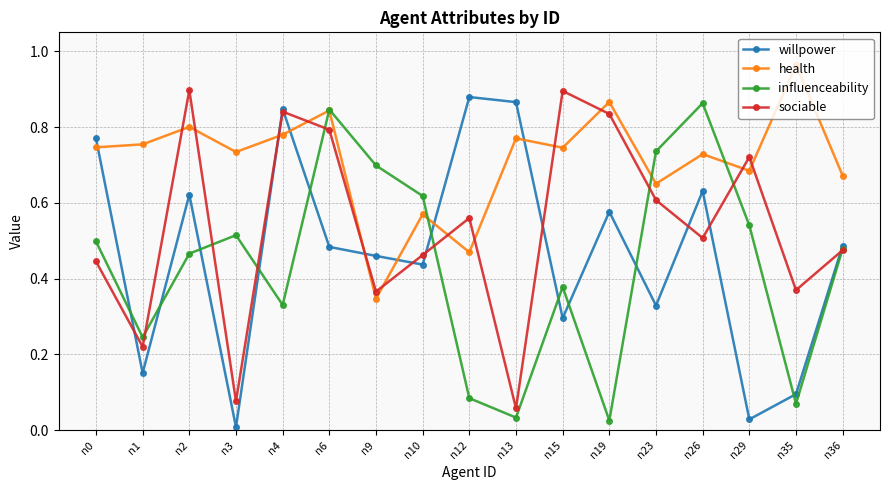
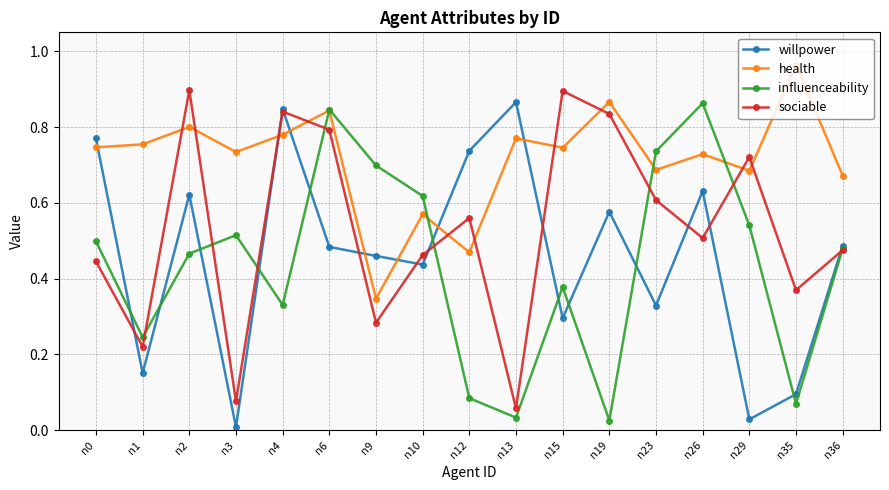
  {
    "willpower": {
      "n0": 0.77,
      "n1": 0.15,
      "n2": 0.62,
      "n3": 0.01,
      "n4": 0.85,
      "n6": 0.48,
      "n9": 0.46,
      "n10": 0.44,
-     "n12": 0.88,
+     "n12": 0.74,
      "n13": 0.87,
      "n15": 0.30,
      "n19": 0.58,
      "n23": 0.33,
      "n26": 0.63,
      "n29": 0.03,
      "n35": 0.09,
      "n36": 0.49
    },
    "health": {
      "n0": 0.75,
      "n1": 0.75,
      "n2": 0.80,
      "n3": 0.73,
      "n4": 0.78,
      "n9": 0.35,
      "n10": 0.57,
      "n12": 0.47,
      "n13": 0.77,
      "n15": 0.75,
      "n19": 0.87,
-     "n23": 0.65,
+     "n23": 0.69,
      "n26": 0.73,
      "n29": 0.68,
      "n36": 0.67
    },
    "influenceability": {
      "n0": 0.50,
      "n1": 0.24,
      "n2": 0.47,
      "n3": 0.51,
      "n4": 0.33,
      "n9": 0.70,
      "n10": 0.62,
      "n12": 0.08,
      "n13": 0.03,
      "n15": 0.38,
      "n19": 0.03,
      "n23": 0.74,
      "n26": 0.86,
      "n29": 0.54,
      "n35": 0.07
    },
    "sociable": {
      "n0": 0.45,
      "n1": 0.22,
      "n2": 0.90,
      "n3": 0.08,
      "n4": 0.84,
      "n6": 0.79,
-     "n9": 0.37,
+     "n9": 0.28,
      "n10": 0.46,
      "n12": 0.56,
      "n13": 0.06,
      "n15": 0.90,
      "n19": 0.83,
      "n23": 0.61,
      "n26": 0.51,
      "n29": 0.72,
      "n35": 0.37
    }
  }
